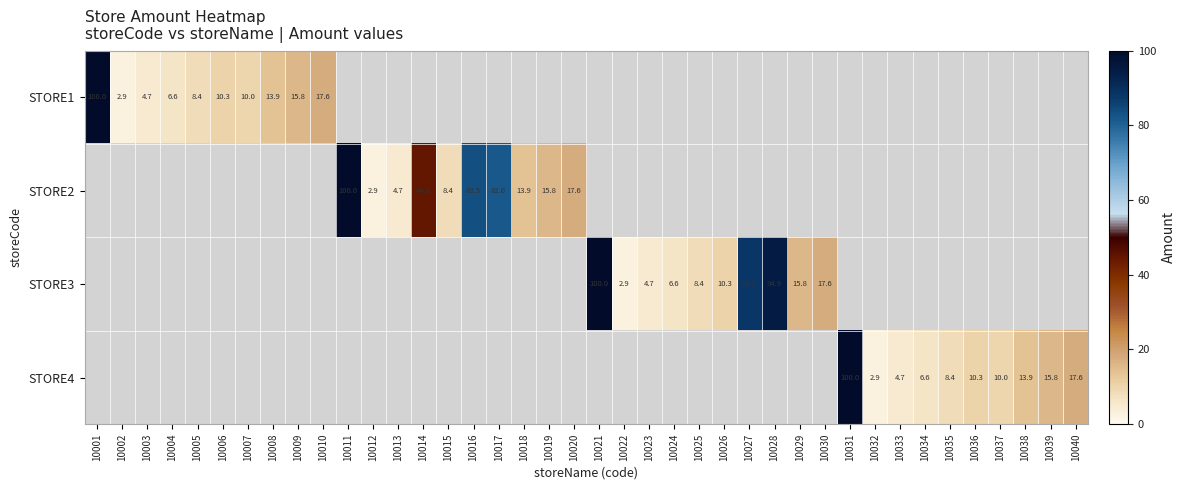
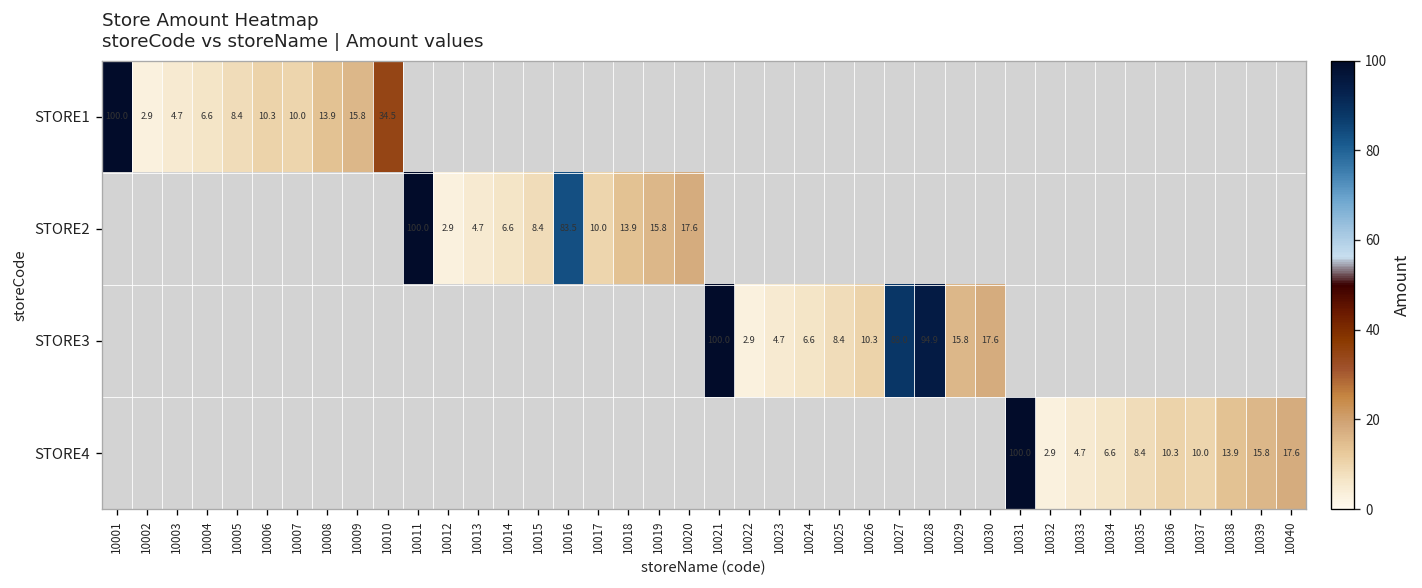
  {
    "STORE1": {
      "10001": 100.0,
      "10002": 2.9,
      "10003": 4.7,
      "10004": 6.6,
      "10005": 8.4,
      "10006": 10.3,
      "10007": 10.0,
      "10008": 13.9,
      "10009": 15.8,
-     "10010": 17.6
+     "10010": 34.5
    },
    "STORE2": {
      "10011": 100.0,
      "10012": 2.9,
      "10013": 4.7,
-     "10014": 44.8,
+     "10014": 6.6,
      "10015": 8.4,
      "10016": 83.5,
-     "10017": 82.0,
+     "10017": 10.0,
      "10018": 13.9,
      "10019": 15.8,
      "10020": 17.6
    },
    "STORE3": {
      "10021": 100.0,
      "10022": 2.9,
      "10023": 4.7,
      "10024": 6.6,
      "10025": 8.4,
      "10026": 10.3,
      "10029": 15.8,
      "10030": 17.6
    },
    "STORE4": {
      "10031": 100.0,
      "10032": 2.9,
      "10033": 4.7,
      "10034": 6.6,
      "10035": 8.4,
      "10036": 10.3,
      "10037": 10.0,
      "10038": 13.9,
      "10039": 15.8,
      "10040": 17.6
    }
  }
